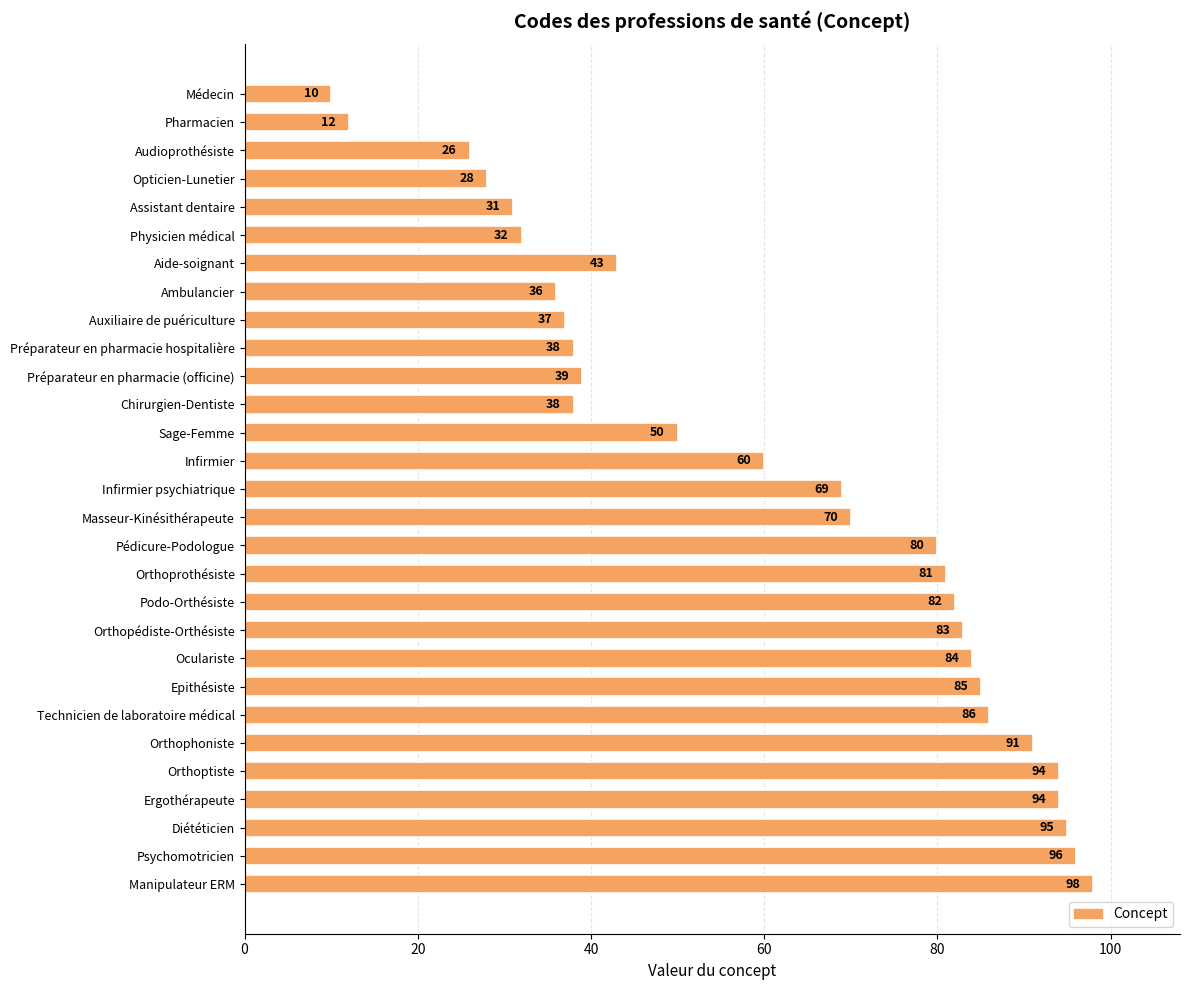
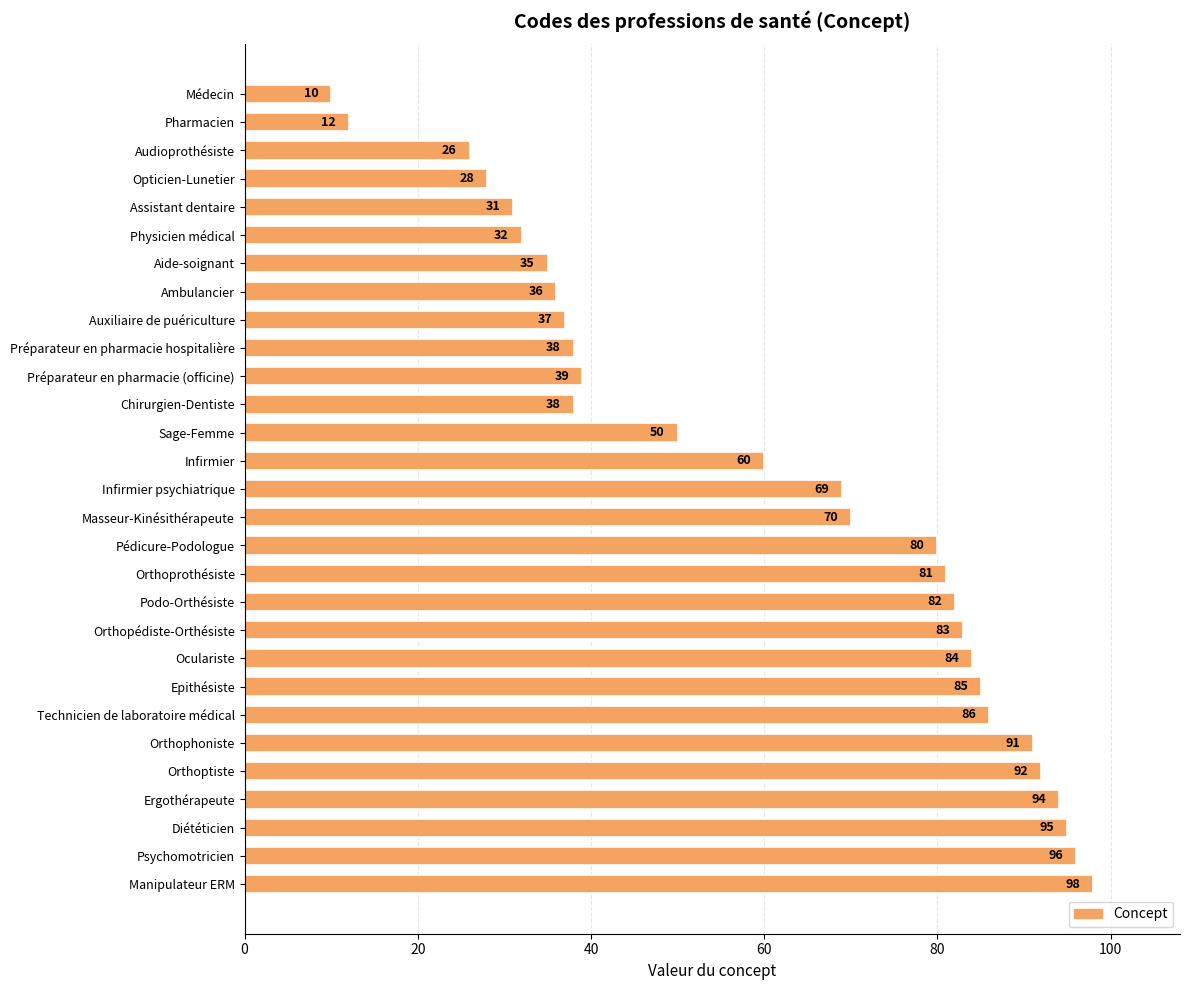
  {
    "Médecin": 10,
    "Pharmacien": 12,
    "Audioprothésiste": 26,
    "Opticien-Lunetier": 28,
    "Assistant dentaire": 31,
    "Physicien médical": 32,
-   "Aide-soignant": 43,
+   "Aide-soignant": 35,
    "Ambulancier": 36,
    "Auxiliaire de puériculture": 37,
    "Préparateur en pharmacie hospitalière": 38,
    "Préparateur en pharmacie (officine)": 39,
    "Chirurgien-Dentiste": 38,
    "Sage-Femme": 50,
    "Infirmier": 60,
    "Infirmier psychiatrique": 69,
    "Masseur-Kinésithérapeute": 70,
    "Pédicure-Podologue": 80,
    "Orthoprothésiste": 81,
    "Podo-Orthésiste": 82,
    "Orthopédiste-Orthésiste": 83,
    "Oculariste": 84,
    "Epithésiste": 85,
    "Technicien de laboratoire médical": 86,
    "Orthophoniste": 91,
-   "Orthoptiste": 94,
+   "Orthoptiste": 92,
    "Ergothérapeute": 94,
    "Diététicien": 95,
    "Psychomotricien": 96,
    "Manipulateur ERM": 98
  }
